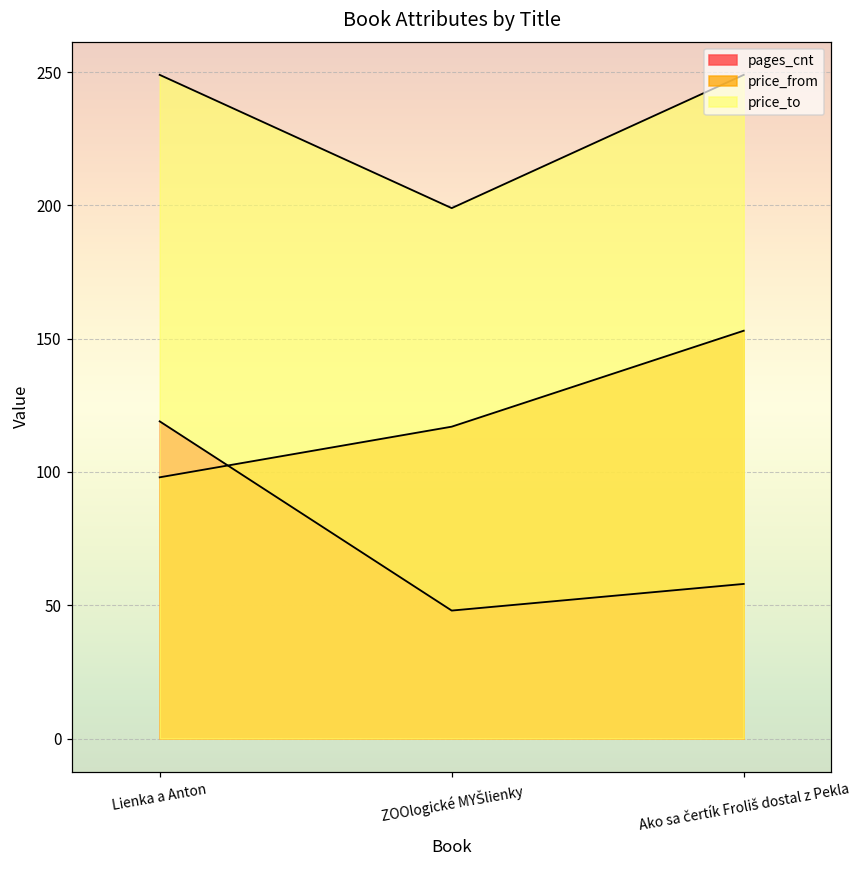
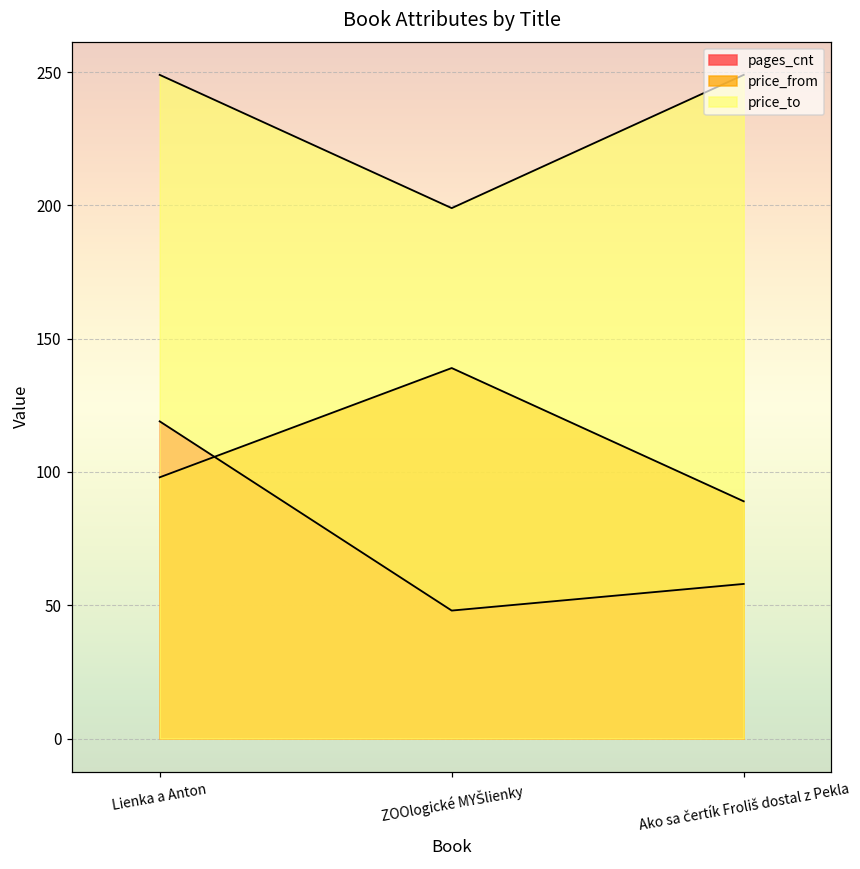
  {
    "pages_cnt": {
      "Lienka a Anton": 119,
      "ZOOlogické MYŠlienky": 48,
      "Ako sa čertík Froliš dostal z Pekla": 58
    },
    "price_from": {
      "Lienka a Anton": 98,
-     "ZOOlogické MYŠlienky": 117,
-     "Ako sa čertík Froliš dostal z Pekla": 153
+     "ZOOlogické MYŠlienky": 139,
+     "Ako sa čertík Froliš dostal z Pekla": 89
    },
    "price_to": {
      "Lienka a Anton": 249,
      "ZOOlogické MYŠlienky": 199
    }
  }
